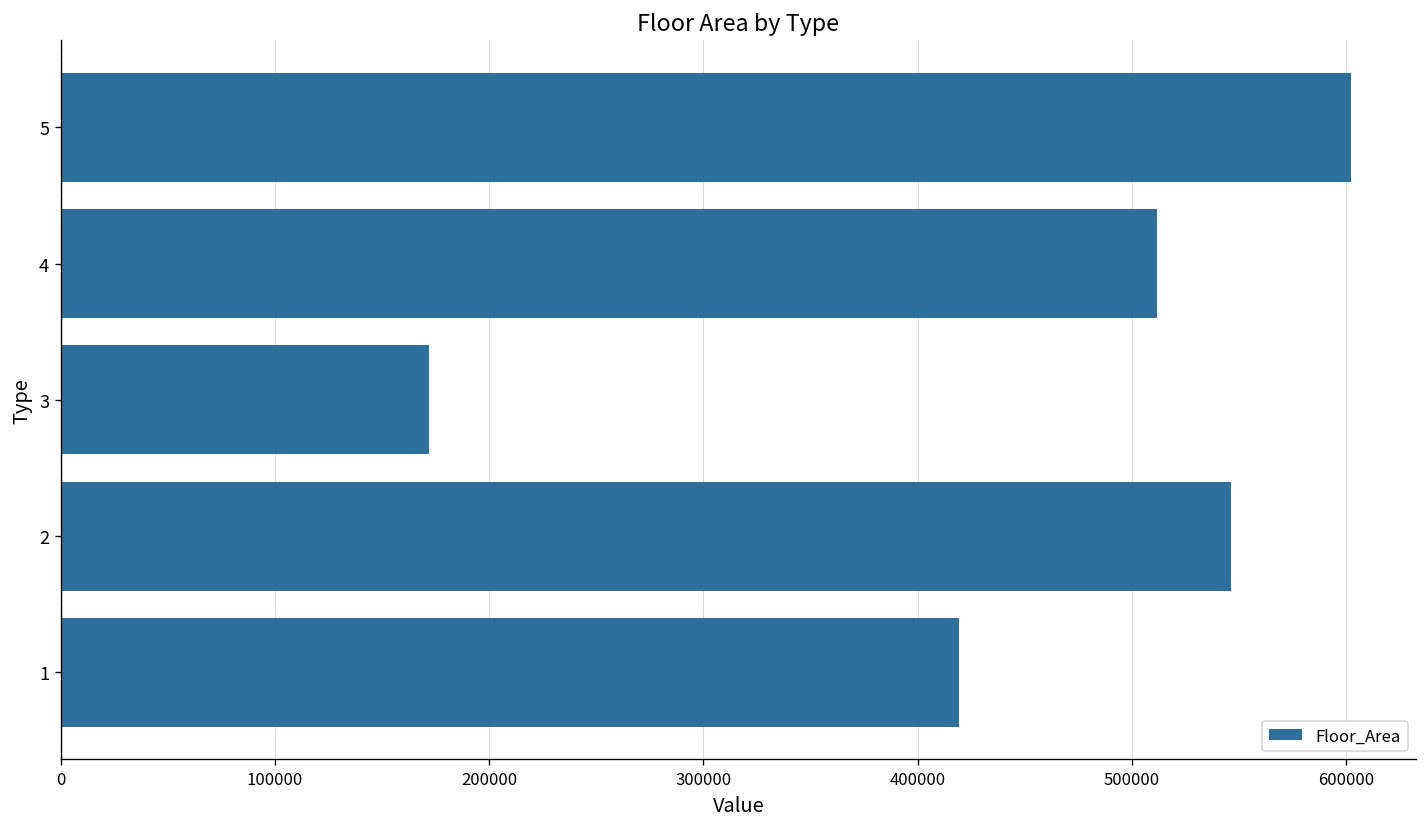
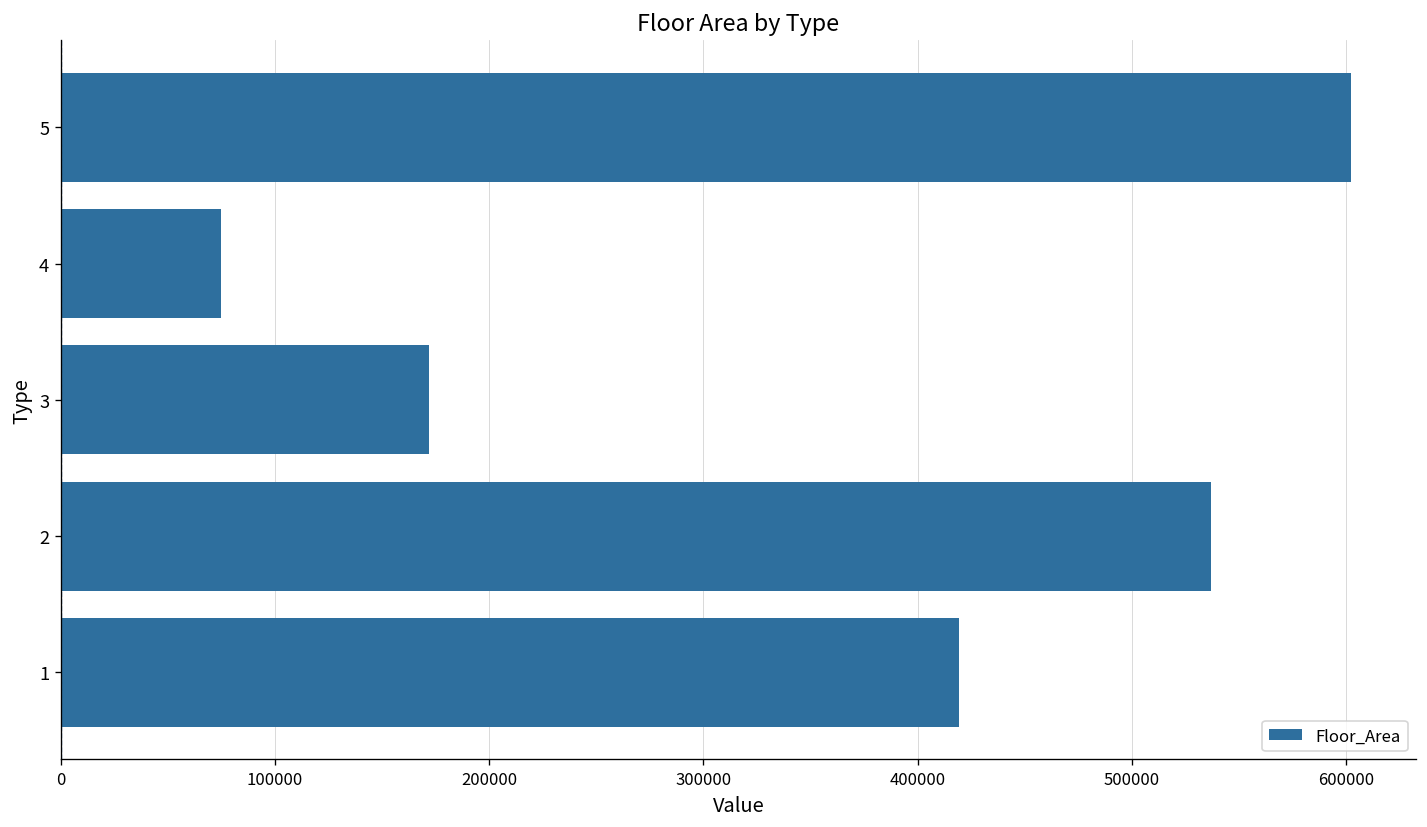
  {
    "5": 603000,
-   "4": 512000,
+   "4": 75000,
    "3": 172000,
-   "2": 546000,
+   "2": 537000,
    "1": 419000
  }
